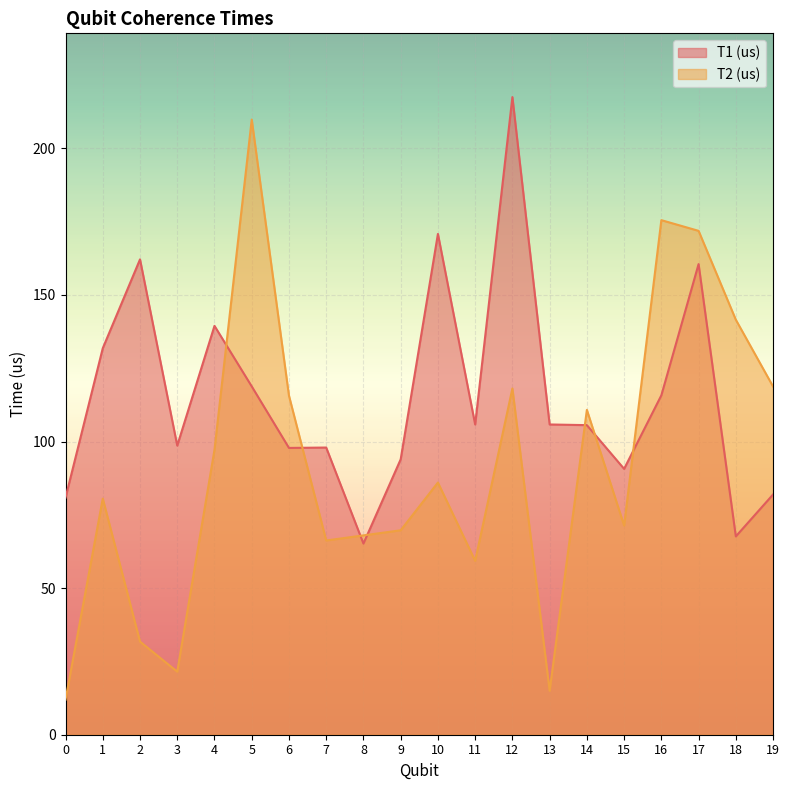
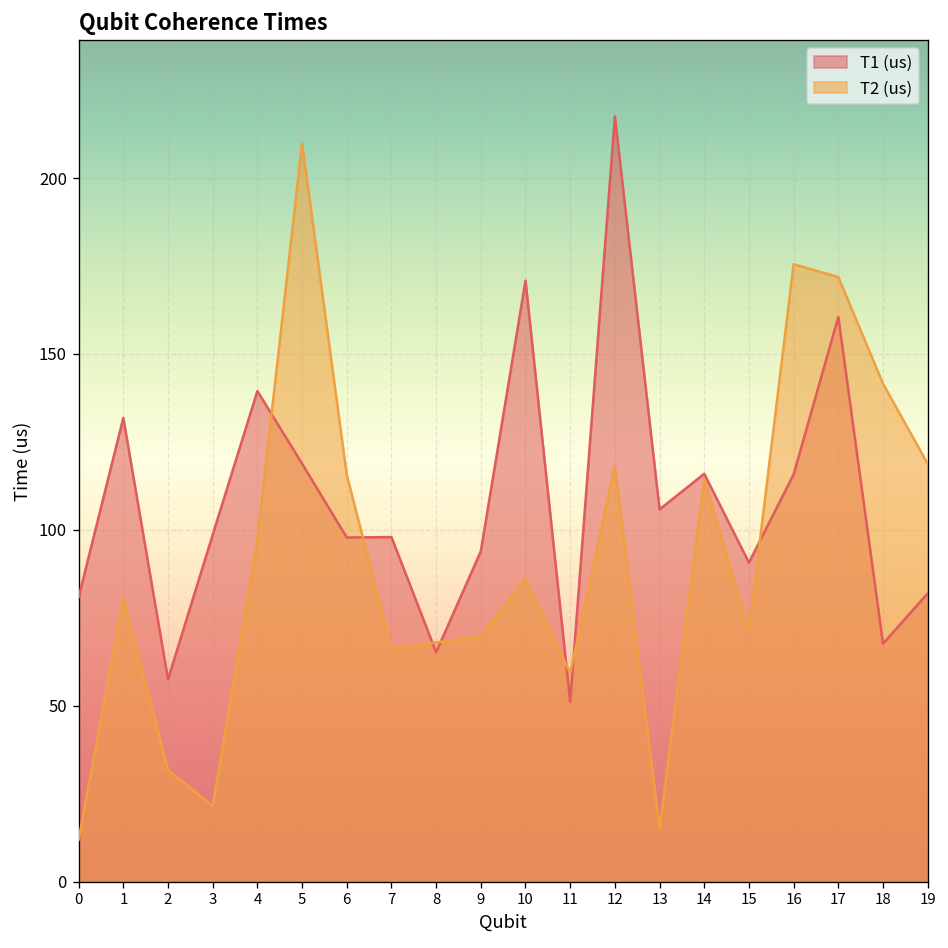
  {
    "T1 (us)": {
      "0": 81,
      "1": 132,
-     "2": 162,
+     "2": 58,
      "3": 99,
      "4": 139,
      "5": 119,
      "6": 98,
      "7": 98,
      "8": 65,
      "9": 94,
      "10": 171,
-     "11": 106,
+     "11": 51,
      "12": 217,
      "13": 106,
-     "14": 106,
+     "14": 116,
      "15": 91,
      "16": 116,
      "17": 161,
      "18": 68,
      "19": 82
    },
    "T2 (us)": {
      "0": 12,
      "1": 81,
      "2": 32,
      "3": 22,
      "4": 97,
      "5": 210,
      "6": 116,
      "7": 66,
      "8": 68,
      "9": 70,
      "10": 86,
      "11": 59,
      "12": 118,
      "13": 15,
-     "14": 111,
+     "14": 115,
      "15": 71,
      "16": 176,
      "17": 172,
      "18": 142,
      "19": 119
    }
  }
